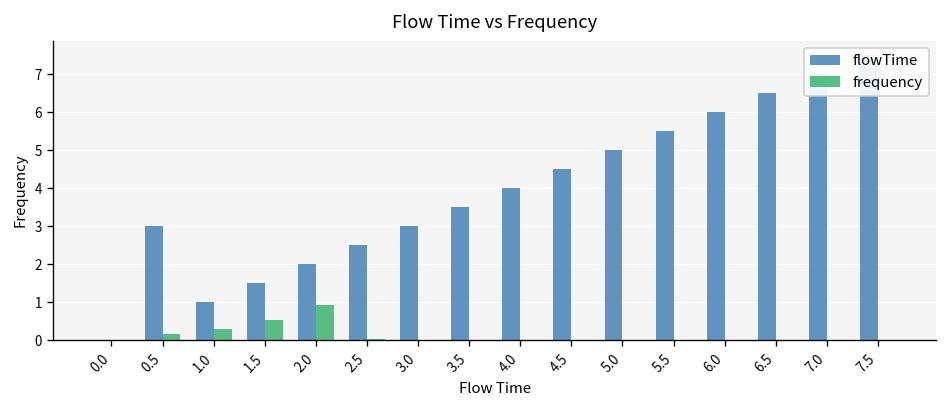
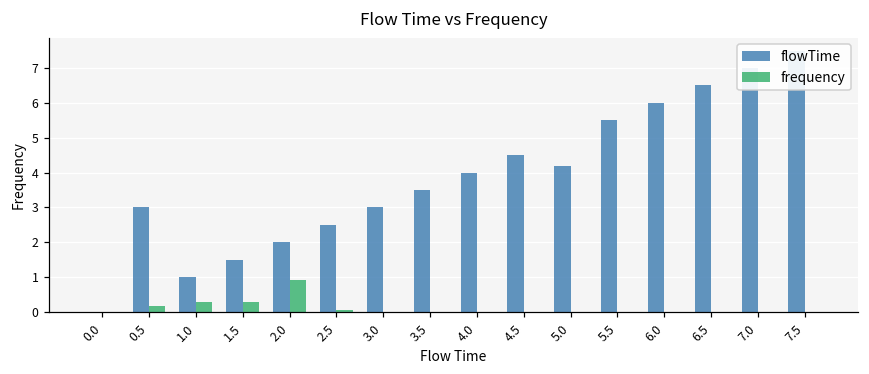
  {
    "flowTime": {
      "0.0": 0.0,
      "0.5": 3.0,
      "1.0": 1.0,
      "1.5": 1.5,
      "2.0": 2.0,
      "2.5": 2.5,
      "3.0": 3.0,
      "3.5": 3.5,
      "4.0": 4.0,
      "4.5": 4.5,
-     "5.0": 5.0,
+     "5.0": 4.2,
      "5.5": 5.5,
      "6.0": 6.0,
      "6.5": 6.5
    },
    "frequency": {
      "0.0": 0.0,
      "0.5": 0.2,
      "1.0": 0.3,
-     "1.5": 0.5,
+     "1.5": 0.3,
      "2.0": 0.9,
      "5.0": 0.0,
      "7.0": 0.0,
      "7.5": 0.0
    }
  }
